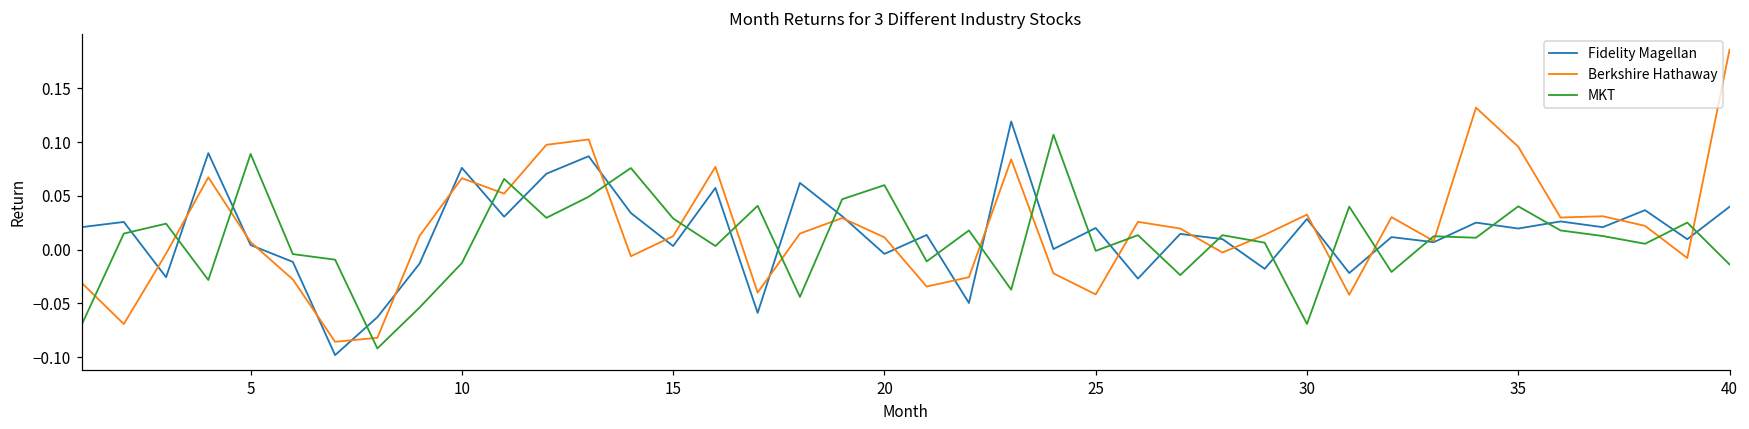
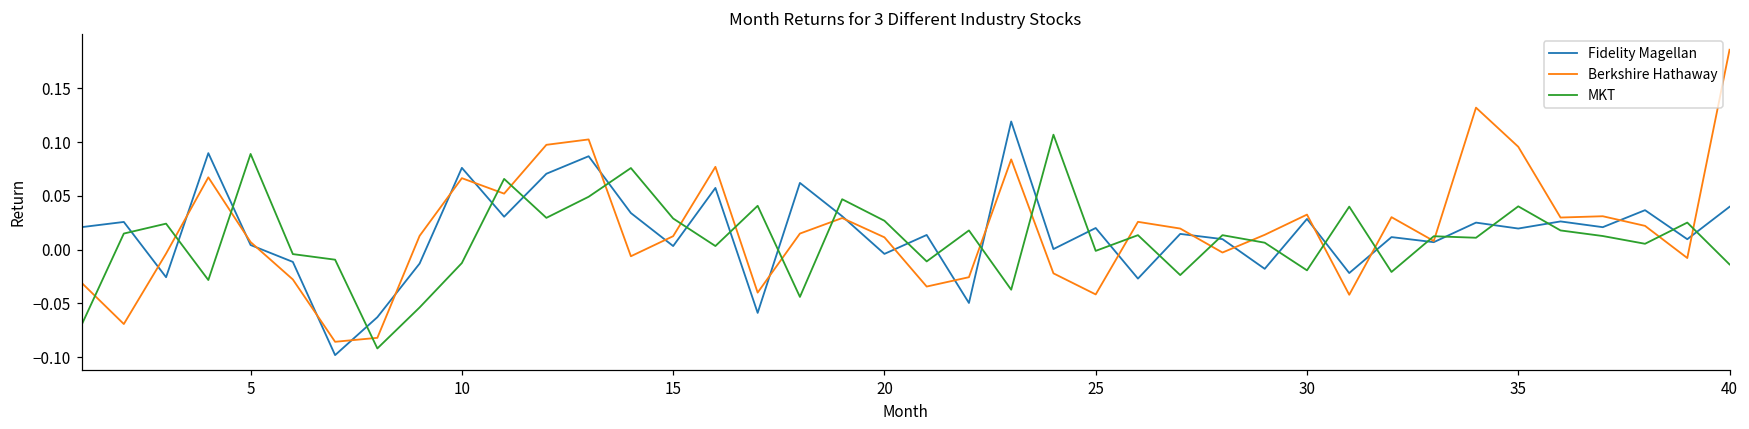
  {
    "Fidelity Magellan": {
      "5": 0.00,
      "10": 0.08,
      "15": 0.00,
      "20": 0.00,
      "25": 0.02,
      "30": 0.03,
      "35": 0.02,
      "40": 0.04
    },
    "Berkshire Hathaway": {
      "5": 0.01,
      "10": 0.07,
      "15": 0.01,
      "20": 0.01,
      "25": -0.04,
      "30": 0.03,
      "35": 0.10,
      "40": 0.19
    },
    "MKT": {
      "5": 0.09,
      "10": -0.01,
      "15": 0.03,
-     "20": 0.06,
+     "20": 0.03,
      "25": 0.00,
-     "30": -0.07,
+     "30": -0.02,
      "35": 0.04,
      "40": -0.01
    }
  }
